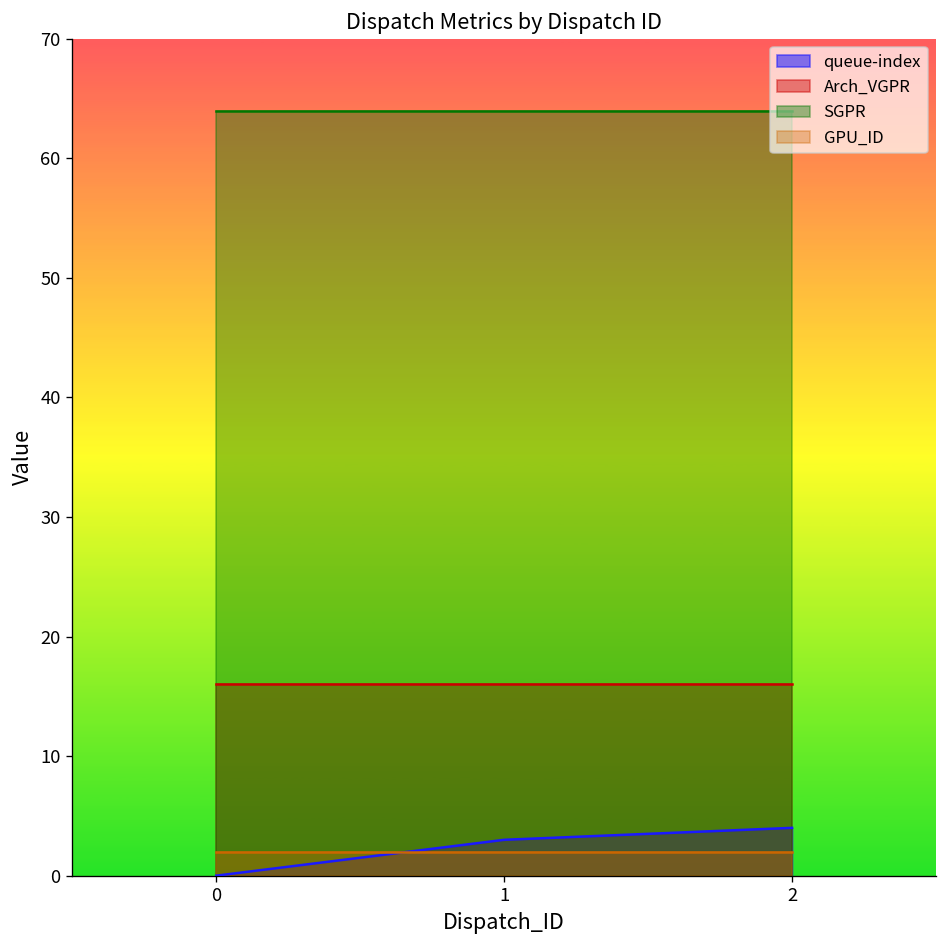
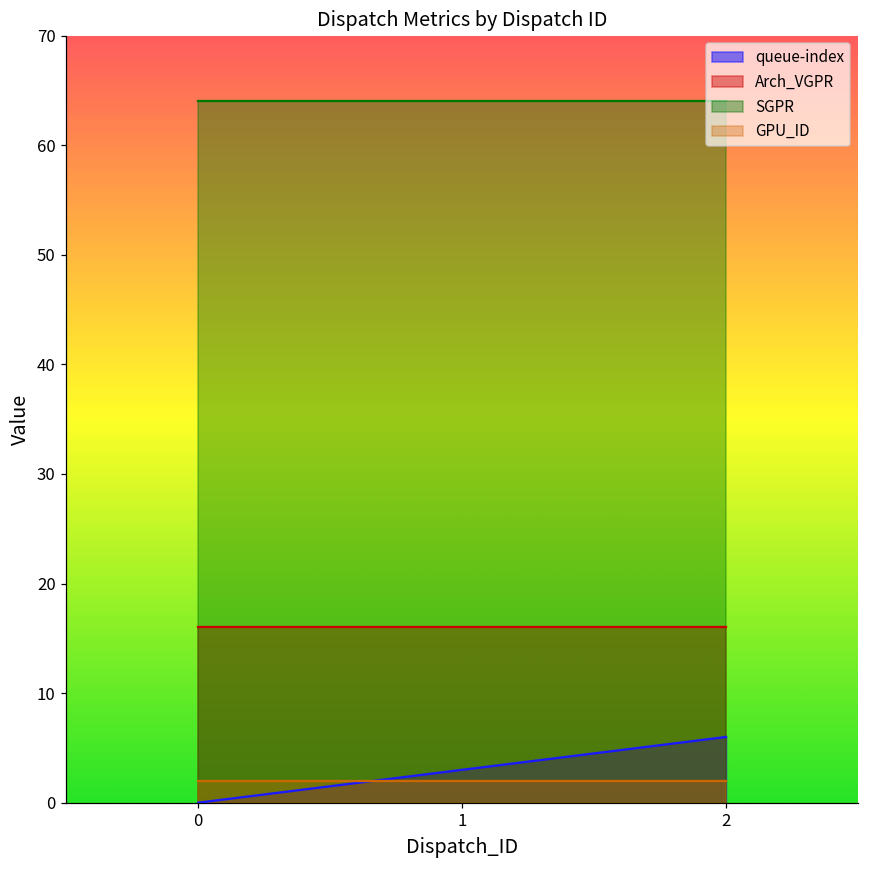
  {
    "queue-index": {
      "0": 0,
      "1": 3,
-     "2": 4
+     "2": 6
    },
    "Arch_VGPR": {
      "0": 16,
      "1": 16,
      "2": 16
    },
    "SGPR": {
      "0": 64,
      "1": 64
    },
    "GPU_ID": {
      "0": 2,
      "1": 2,
      "2": 2
    }
  }
